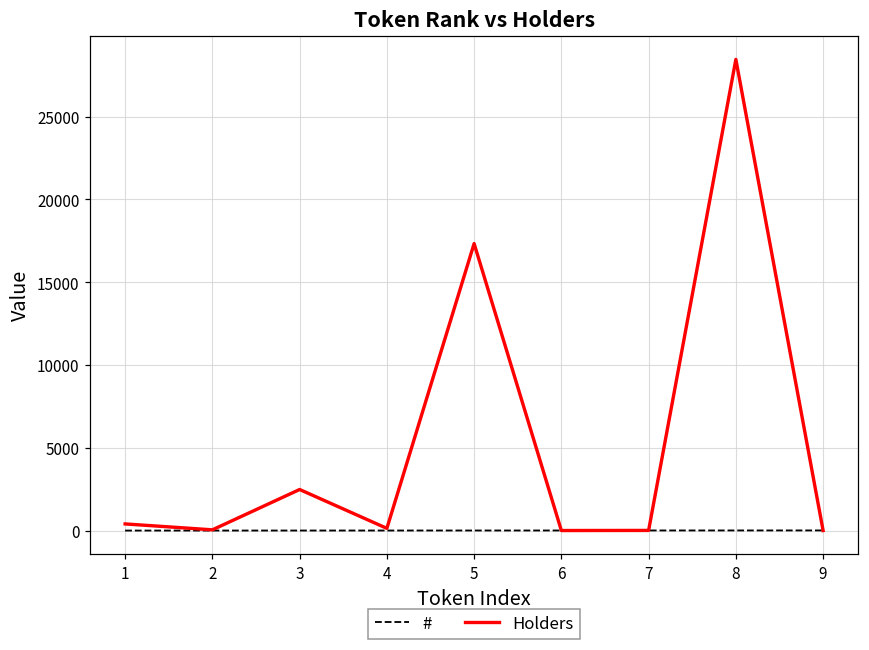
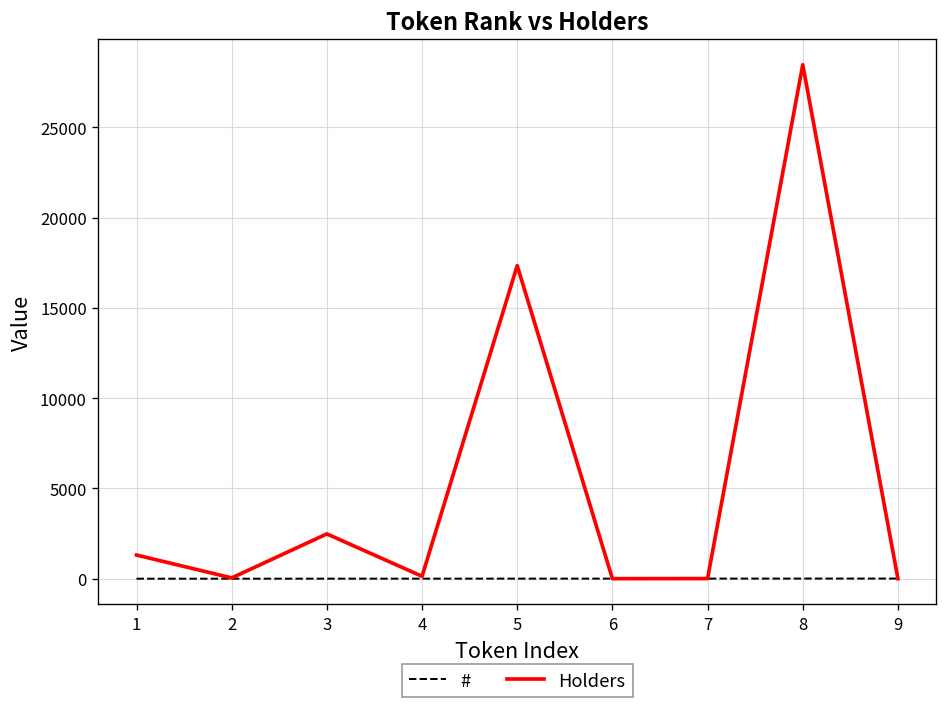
  {
    "#": {
      "1": 0,
      "3": 0,
      "5": 0,
      "8": 0
    },
    "Holders": {
-     "1": 400,
+     "1": 1300,
      "3": 2500,
      "5": 17300,
      "8": 28500
    }
  }
